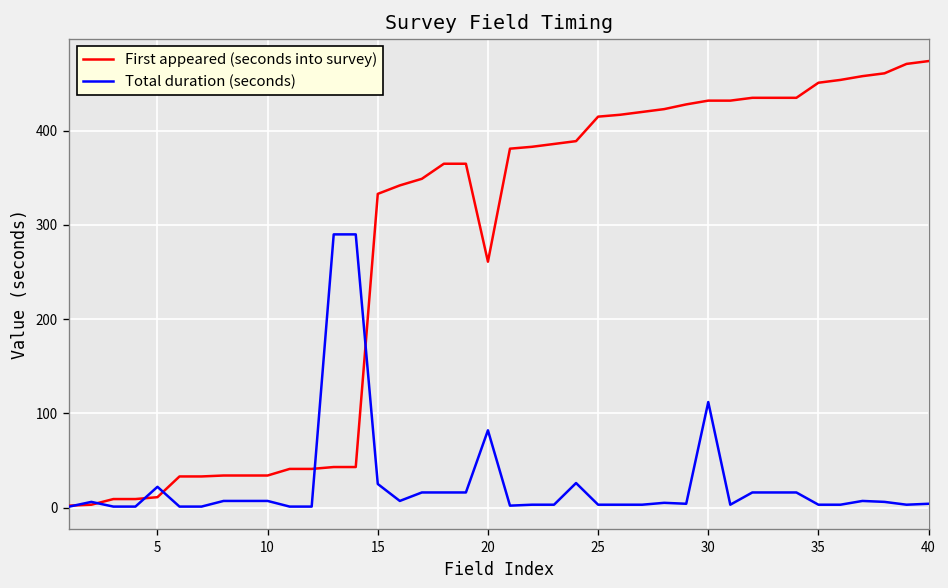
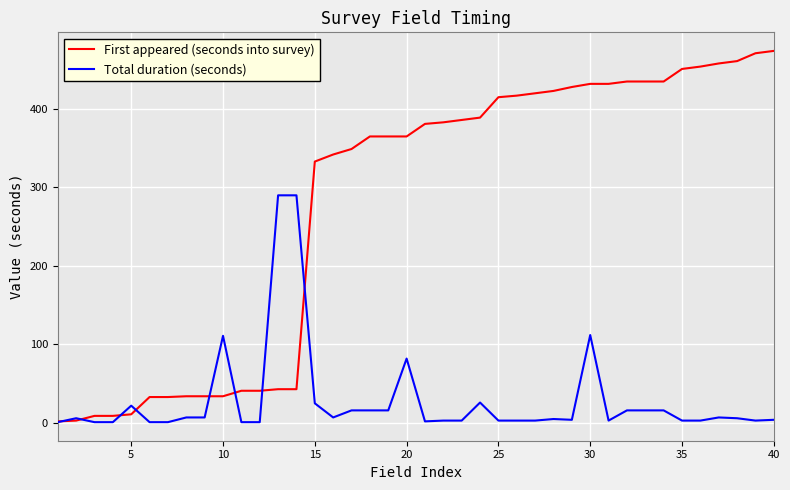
  {
    "First appeared (seconds into survey)": {
      "5": 10,
      "10": 30,
      "15": 330,
-     "20": 260,
+     "20": 370,
      "25": 420,
      "30": 430,
      "35": 450,
      "40": 470
    },
    "Total duration (seconds)": {
      "5": 20,
-     "10": 10,
+     "10": 110,
      "15": 30,
      "20": 80,
      "25": 0,
      "30": 110,
      "35": 0,
      "40": 0
    }
  }
